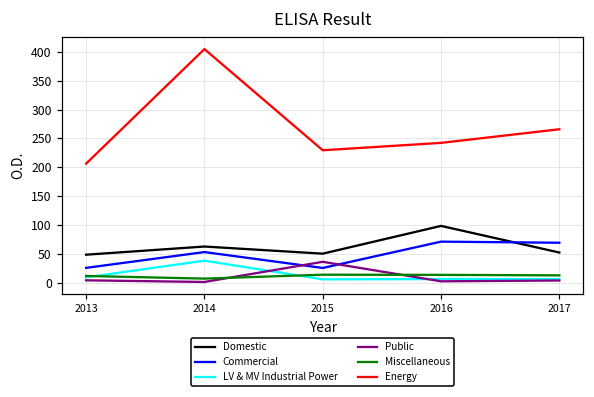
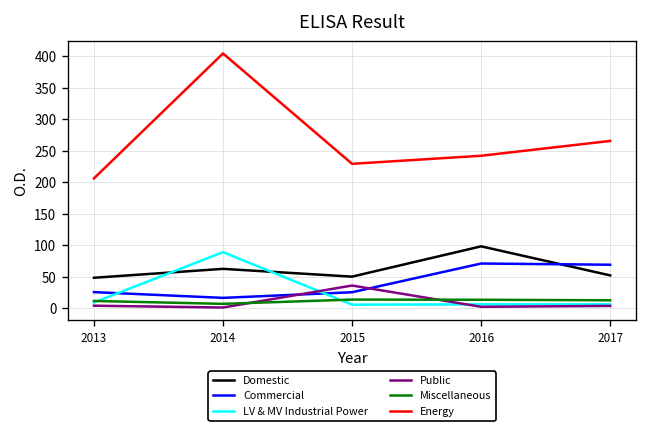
  {
    "Domestic": {
      "2013": 50,
      "2014": 60,
      "2015": 50,
      "2016": 100,
      "2017": 50
    },
    "Commercial": {
      "2013": 30,
-     "2014": 50,
+     "2014": 20,
      "2015": 30,
      "2016": 70,
      "2017": 70
    },
    "LV & MV Industrial Power": {
-     "2014": 40,
+     "2014": 90,
      "2015": 10
    },
    "Public": {
      "2013": 0,
      "2014": 0,
      "2015": 40
    },
    "Miscellaneous": {
      "2014": 10,
      "2015": 10,
      "2016": 10,
      "2017": 10
    },
    "Energy": {
      "2013": 210,
      "2014": 400,
      "2015": 230,
      "2016": 240,
      "2017": 270
    }
  }
